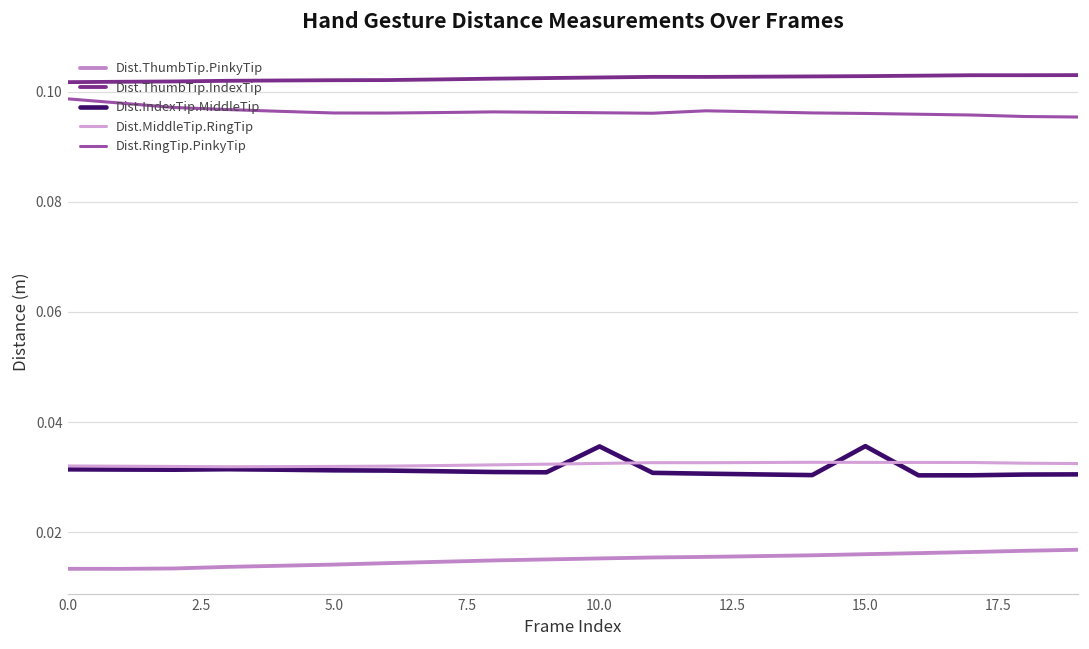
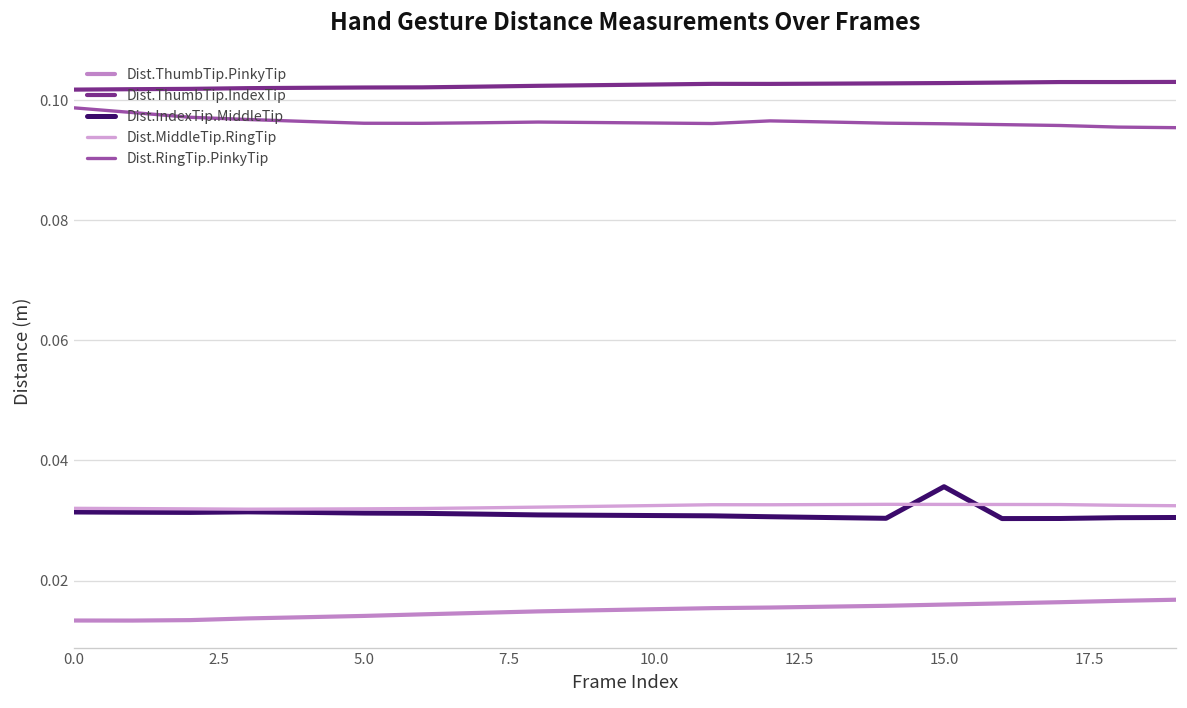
  {
    "Dist.IndexTip.MiddleTip": {
      "0.0": 0.031,
      "5.0": 0.031,
-     "10.0": 0.036,
+     "10.0": 0.031,
      "15.0": 0.036
    }
  }
